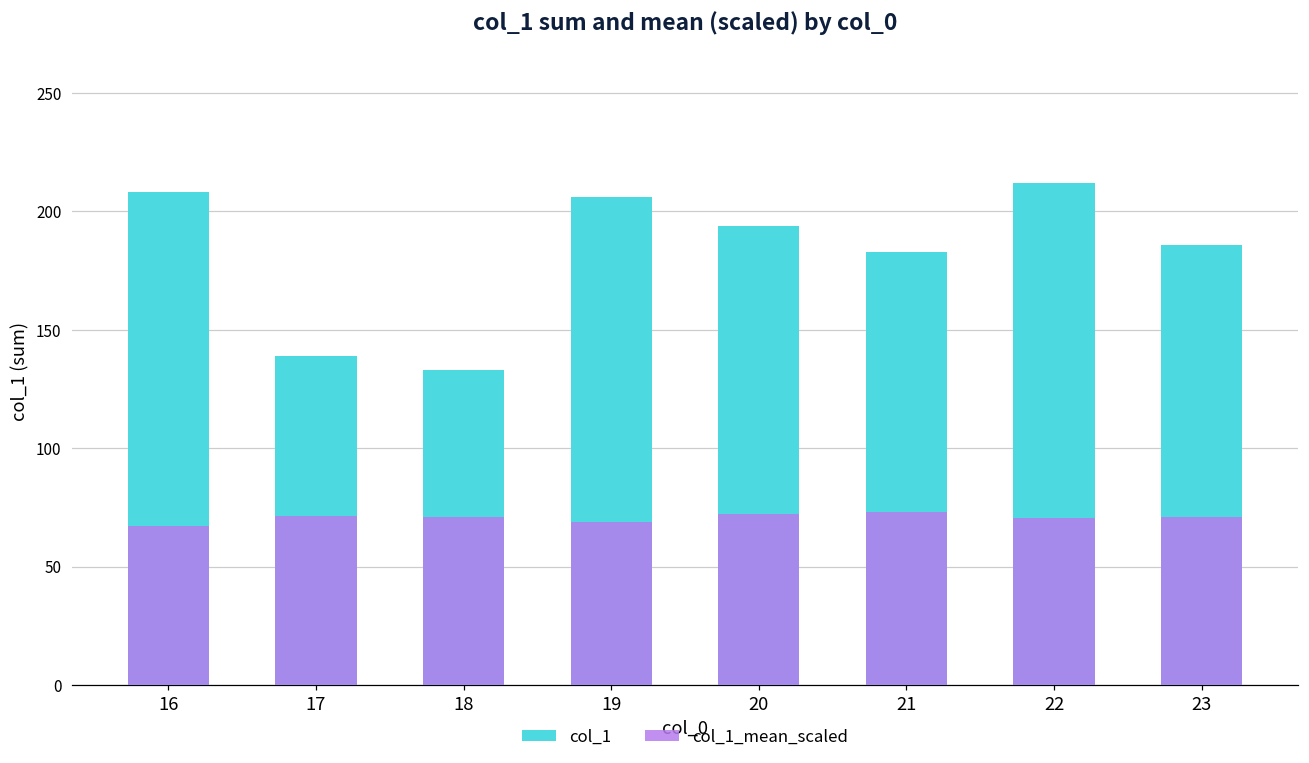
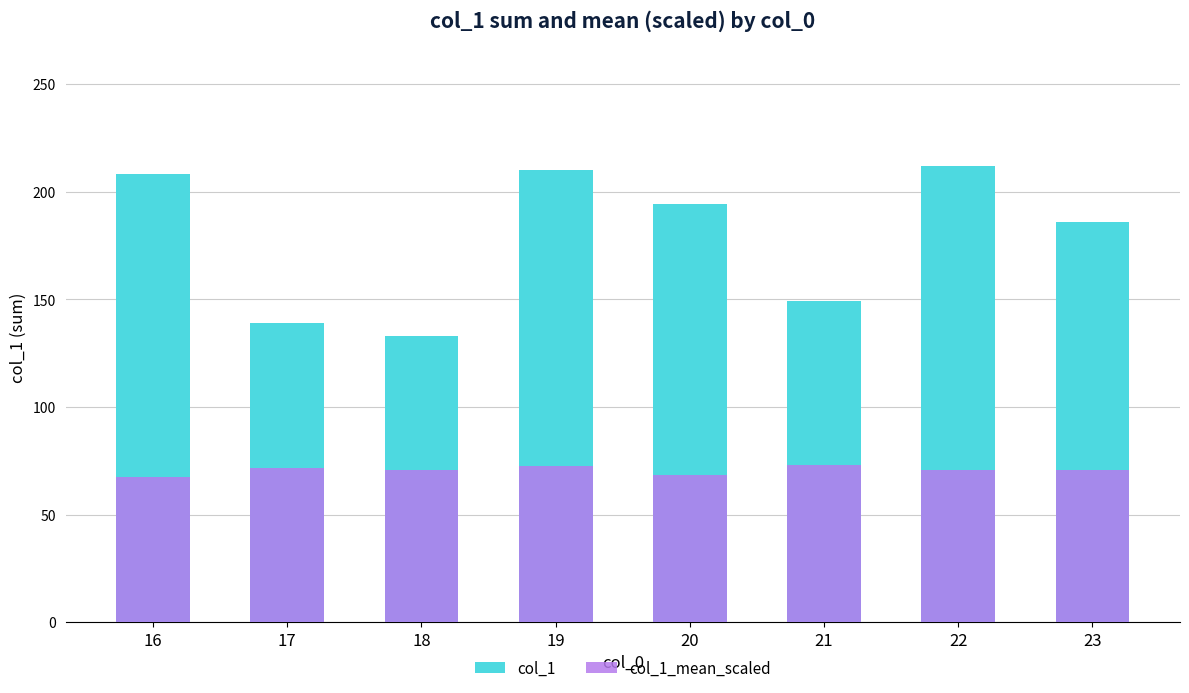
  {
    "col_1": {
      "16": 208,
      "17": 139,
      "18": 133,
-     "19": 206,
+     "19": 210,
      "20": 194,
-     "21": 183,
+     "21": 149,
      "22": 212,
      "23": 186
    },
    "col_1_mean_scaled": {
-     "19": 69,
-     "20": 72
+     "19": 73,
+     "20": 68
    }
  }
